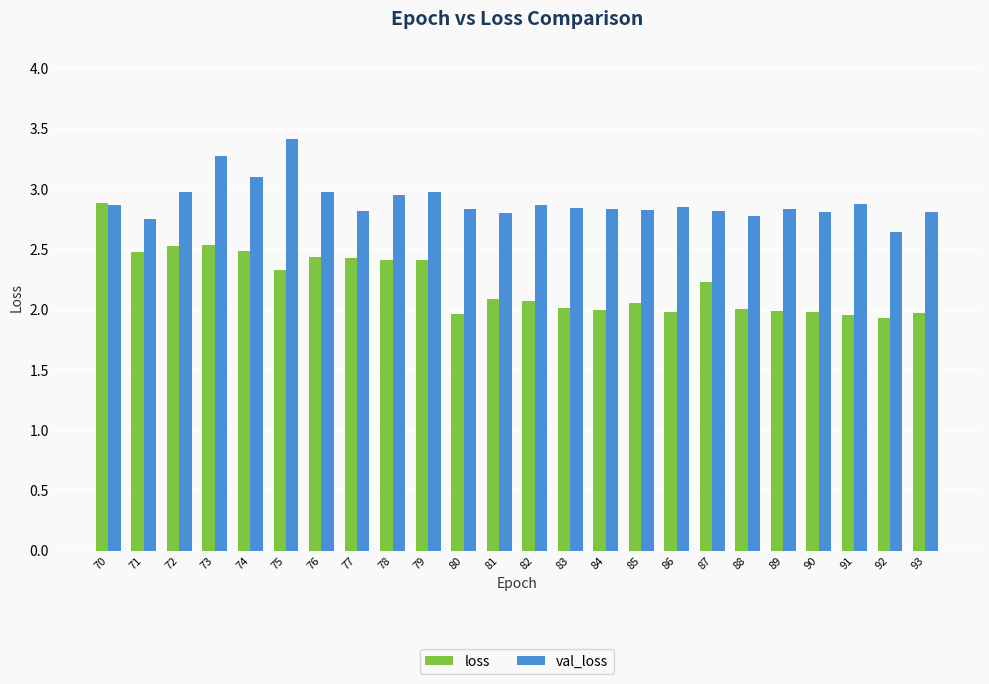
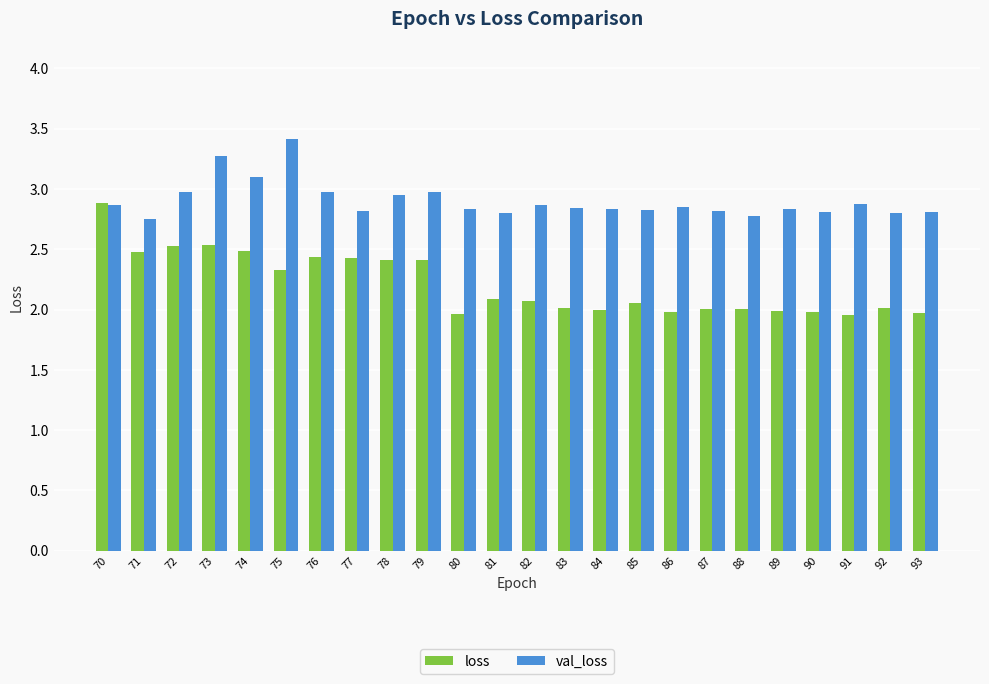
  {
    "loss": {
      "70": 2.88,
      "71": 2.48,
      "72": 2.53,
      "73": 2.53,
      "74": 2.48,
      "75": 2.33,
      "76": 2.43,
      "77": 2.42,
      "78": 2.41,
      "79": 2.41,
      "80": 1.97,
      "81": 2.09,
      "82": 2.07,
      "83": 2.01,
      "84": 1.99,
      "85": 2.05,
      "86": 1.98,
-     "87": 2.23,
+     "87": 2.01,
      "88": 2.01,
      "89": 1.99,
      "90": 1.98,
      "91": 1.95,
-     "92": 1.93,
+     "92": 2.01,
      "93": 1.97
    },
    "val_loss": {
      "70": 2.87,
      "71": 2.75,
      "72": 2.97,
      "73": 3.27,
      "74": 3.10,
      "75": 3.42,
      "76": 2.97,
      "77": 2.82,
      "78": 2.95,
      "79": 2.98,
      "80": 2.83,
      "81": 2.80,
      "82": 2.87,
      "83": 2.84,
      "84": 2.83,
      "85": 2.82,
      "86": 2.85,
      "87": 2.81,
      "88": 2.78,
      "89": 2.83,
      "90": 2.81,
      "91": 2.88,
-     "92": 2.65,
+     "92": 2.80,
      "93": 2.81
    }
  }
